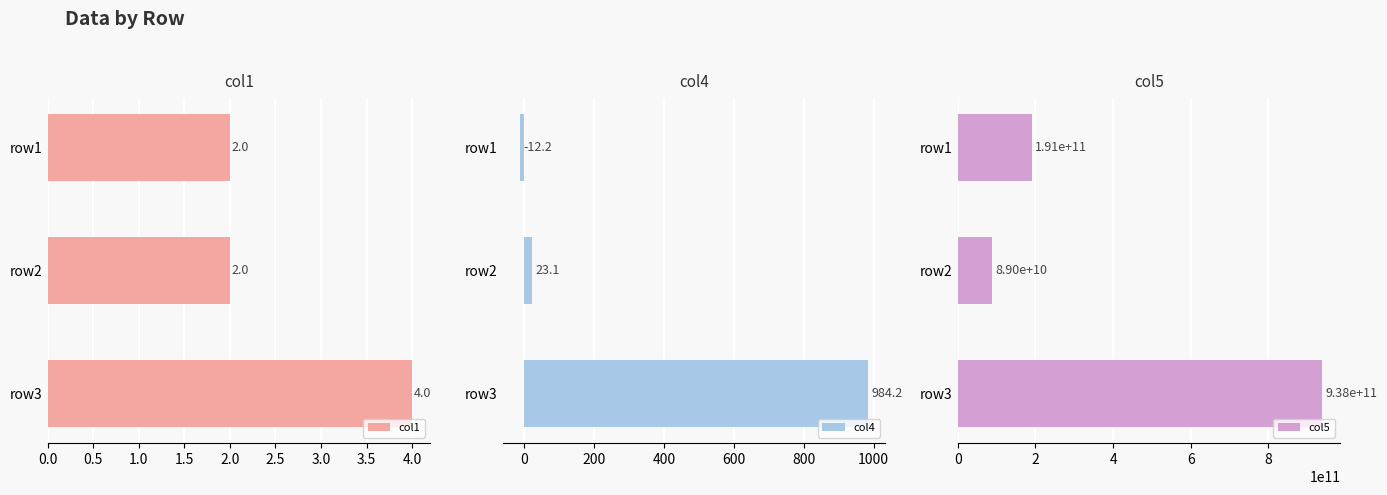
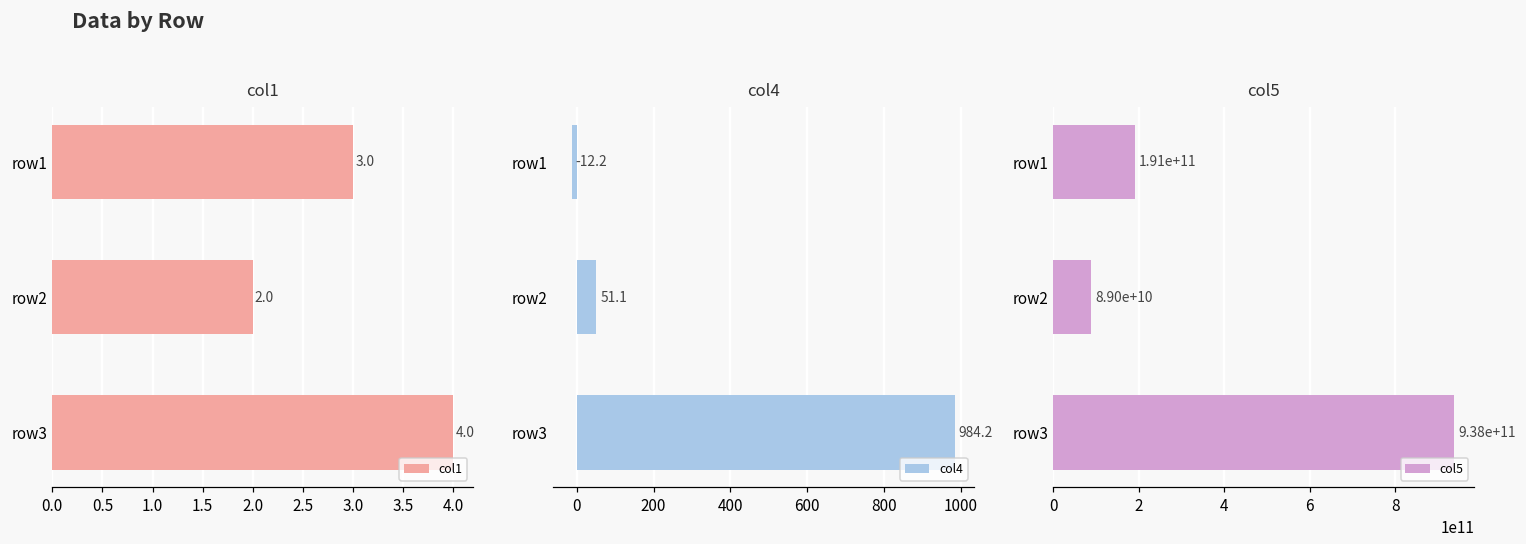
  {
    "col1": {
-     "row1": 2.0,
+     "row1": 3.0,
      "row2": 2.0,
      "row3": 4.0
    },
    "col4": {
      "row1": -12.2,
-     "row2": 23.1,
+     "row2": 51.1,
      "row3": 984.2
    }
  }
